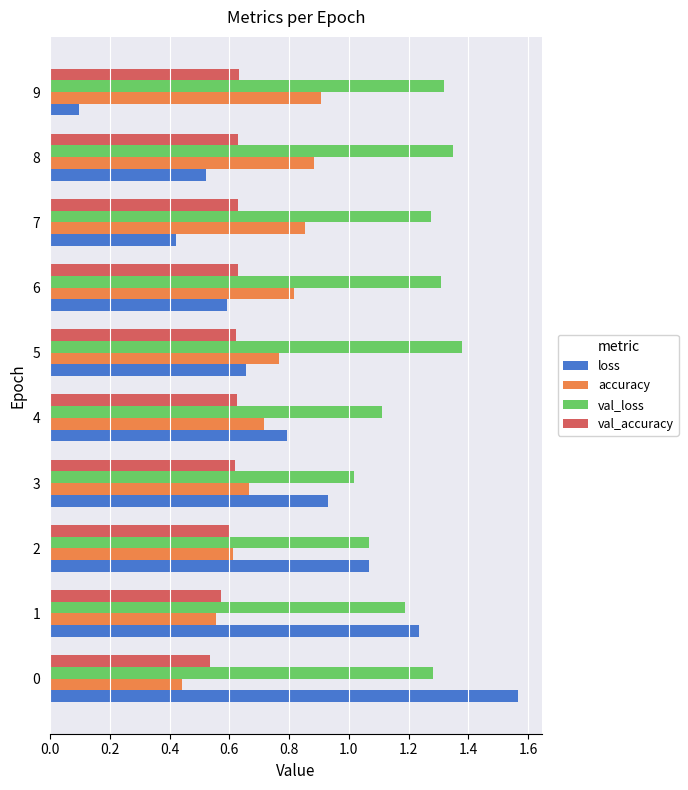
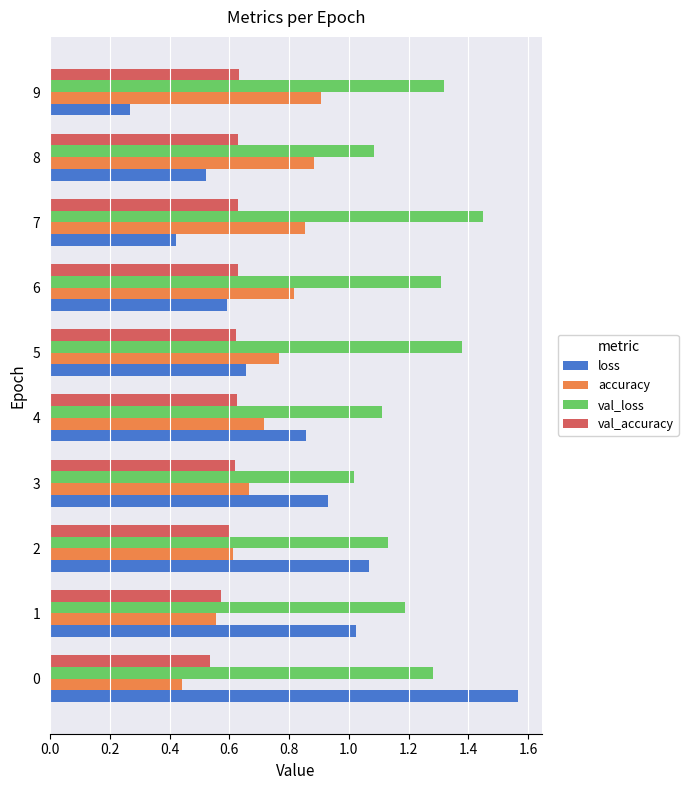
  {
    "loss": {
-     "9": 0.10,
+     "9": 0.27,
      "8": 0.52,
      "7": 0.42,
      "6": 0.59,
      "5": 0.66,
-     "4": 0.79,
+     "4": 0.86,
      "3": 0.93,
      "2": 1.07,
-     "1": 1.23,
+     "1": 1.02,
      "0": 1.57
    },
    "val_loss": {
      "9": 1.32,
-     "8": 1.35,
-     "7": 1.27,
+     "8": 1.08,
+     "7": 1.45,
      "6": 1.31,
      "5": 1.38,
      "4": 1.11,
      "3": 1.02,
-     "2": 1.07,
+     "2": 1.13,
      "1": 1.19,
      "0": 1.28
    }
  }
